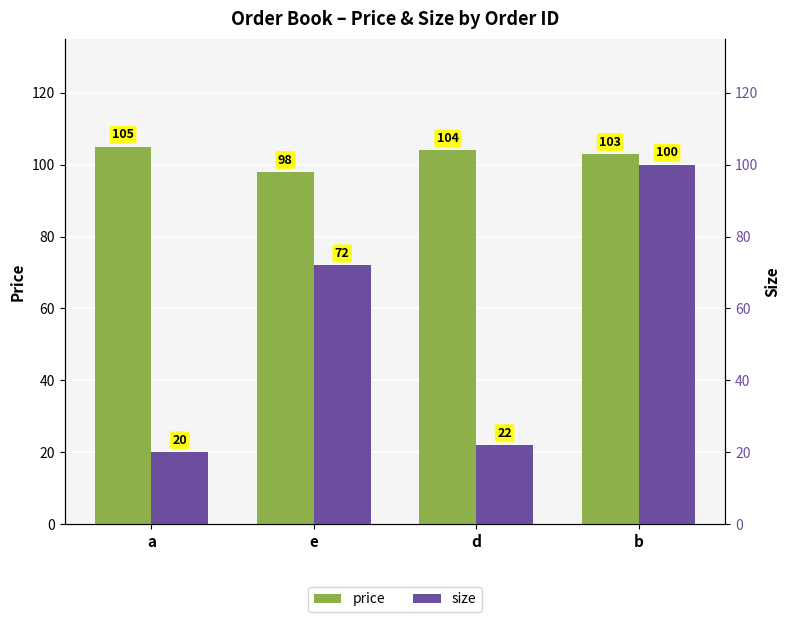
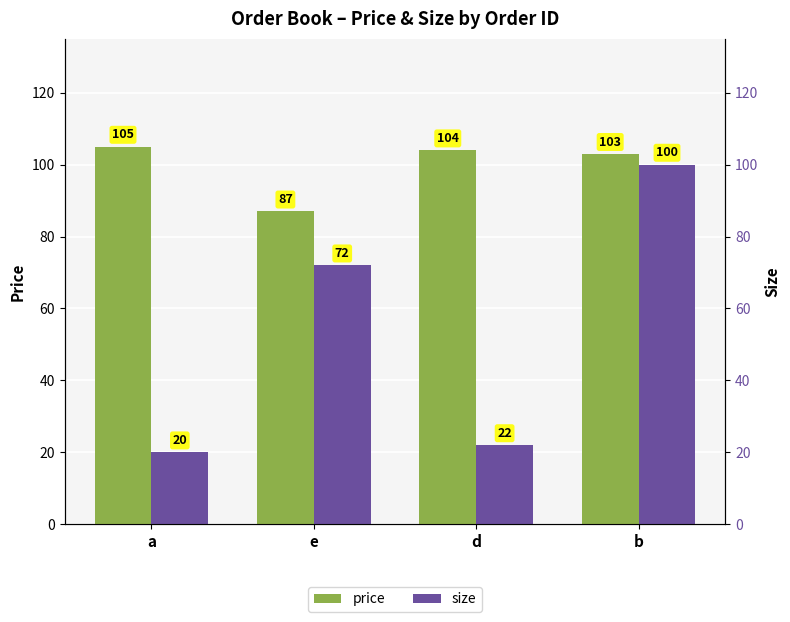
  {
    "price": {
-     "e": 98
+     "e": 87
    }
  }
